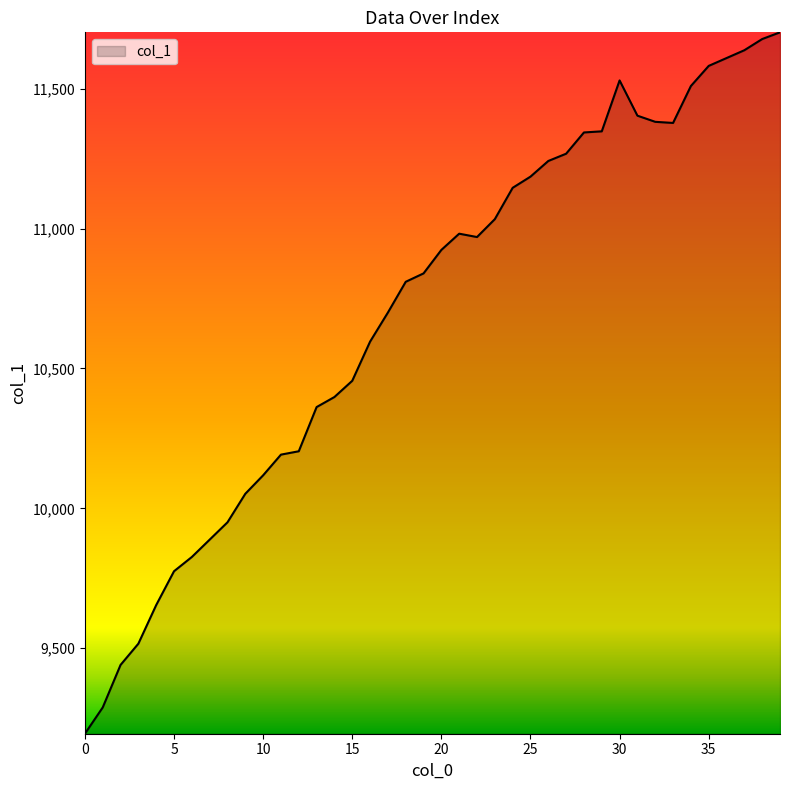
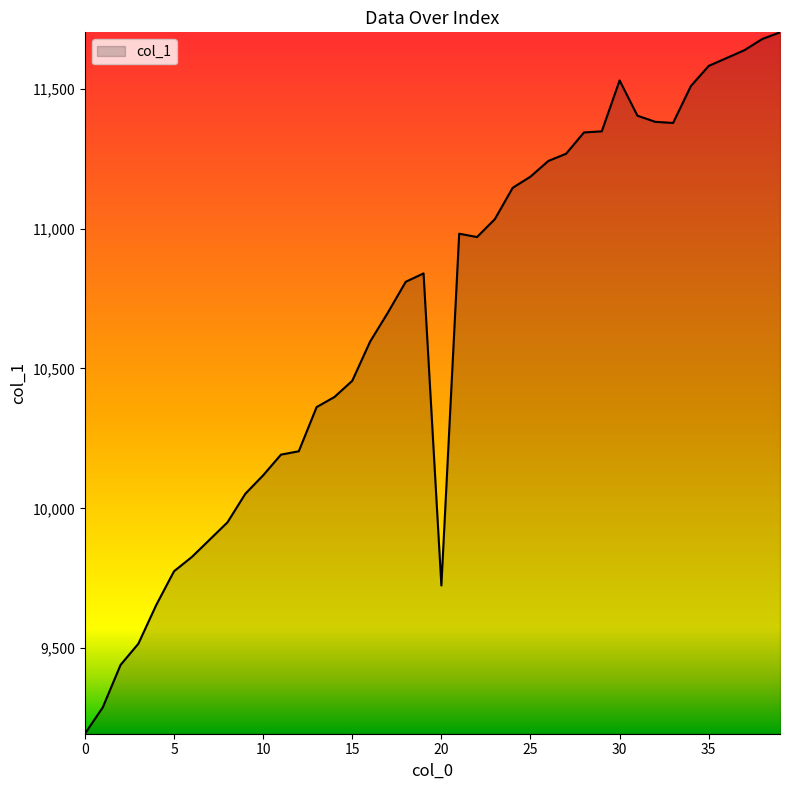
  {
    "0": "9,190",
    "5": "9,780",
    "10": "10,120",
    "15": "10,460",
-   "20": "10,920",
+   "20": "9,720",
    "25": "11,190",
    "30": "11,530",
    "35": "11,580"
  }
